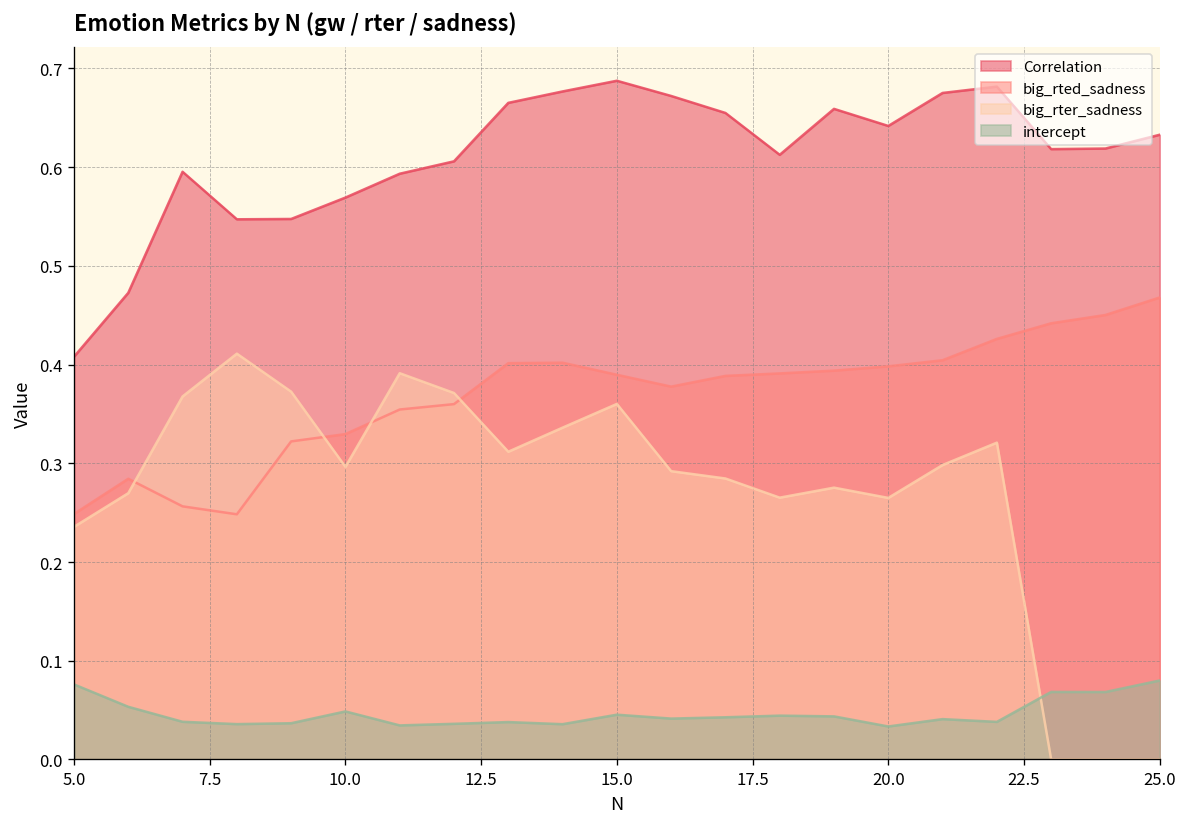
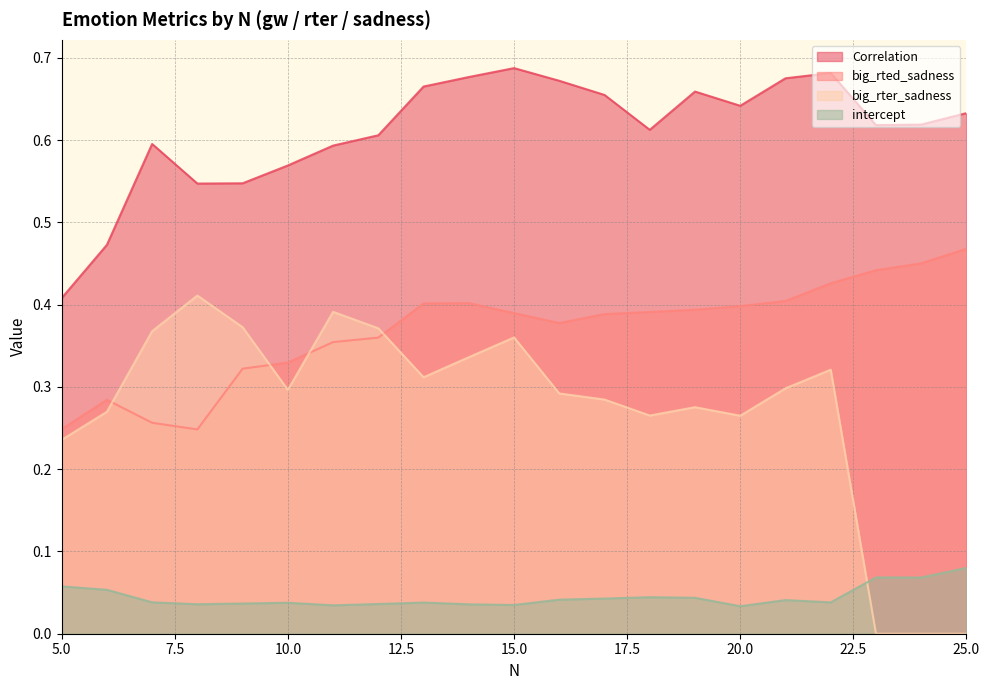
  {
    "big_rter_sadness": {
      "5.0": 0.24,
      "10.0": 0.30,
      "15.0": 0.36,
      "20.0": 0.26,
      "25.0": 0.00
    },
    "intercept": {
-     "5.0": 0.08,
-     "10.0": 0.05,
-     "15.0": 0.05,
+     "5.0": 0.06,
+     "10.0": 0.04,
+     "15.0": 0.03,
      "20.0": 0.03,
      "25.0": 0.08
    }
  }
